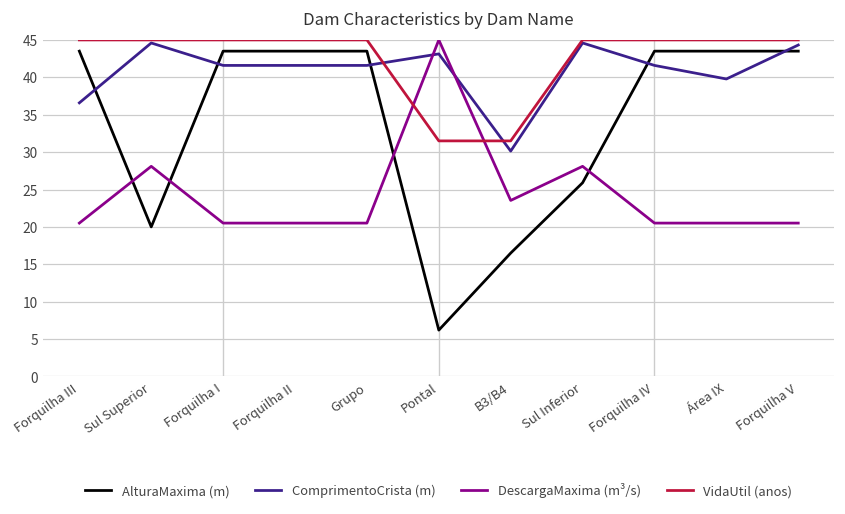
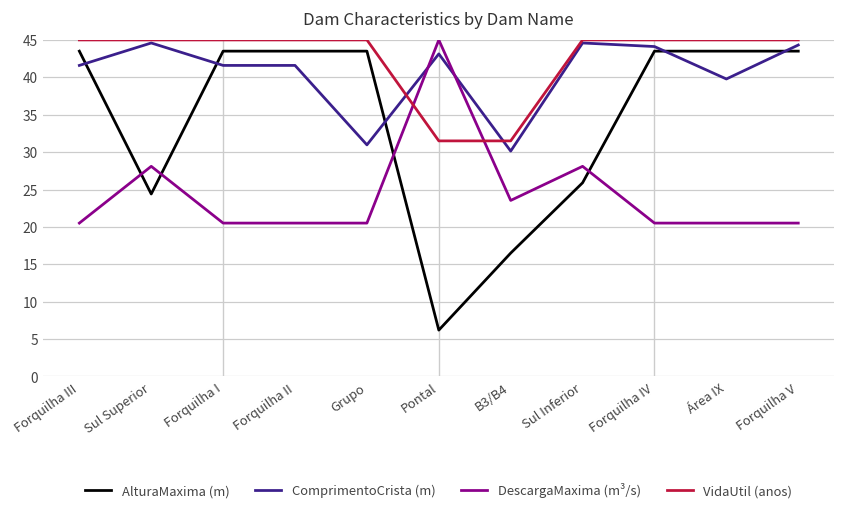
  {
    "AlturaMaxima (m)": {
      "Forquilha III": 44,
-     "Sul Superior": 20,
+     "Sul Superior": 24,
      "Forquilha I": 44,
      "Forquilha II": 44,
      "Grupo": 44,
      "Pontal": 6,
      "B3/B4": 17,
      "Sul Inferior": 26,
      "Forquilha IV": 44,
      "Área IX": 44,
      "Forquilha V": 44
    },
    "ComprimentoCrista (m)": {
-     "Forquilha III": 37,
+     "Forquilha III": 42,
      "Sul Superior": 45,
      "Forquilha I": 42,
      "Forquilha II": 42,
-     "Grupo": 42,
+     "Grupo": 31,
      "Pontal": 43,
      "B3/B4": 30,
      "Sul Inferior": 45,
-     "Forquilha IV": 42,
+     "Forquilha IV": 44,
      "Área IX": 40,
      "Forquilha V": 44
    },
    "DescargaMaxima (m³/s)": {
      "Forquilha III": 21,
      "Sul Superior": 28,
      "Forquilha I": 21,
      "Forquilha II": 21,
      "Grupo": 21,
      "Pontal": 45,
      "B3/B4": 24,
      "Sul Inferior": 28,
      "Forquilha IV": 21,
      "Área IX": 21,
      "Forquilha V": 21
    },
    "VidaUtil (anos)": {
      "Forquilha III": 45,
      "Sul Superior": 45,
      "Forquilha I": 45,
      "Forquilha II": 45,
      "Grupo": 45,
      "Pontal": 32,
      "B3/B4": 32,
      "Sul Inferior": 45,
      "Forquilha IV": 45,
      "Área IX": 45,
      "Forquilha V": 45
    }
  }
